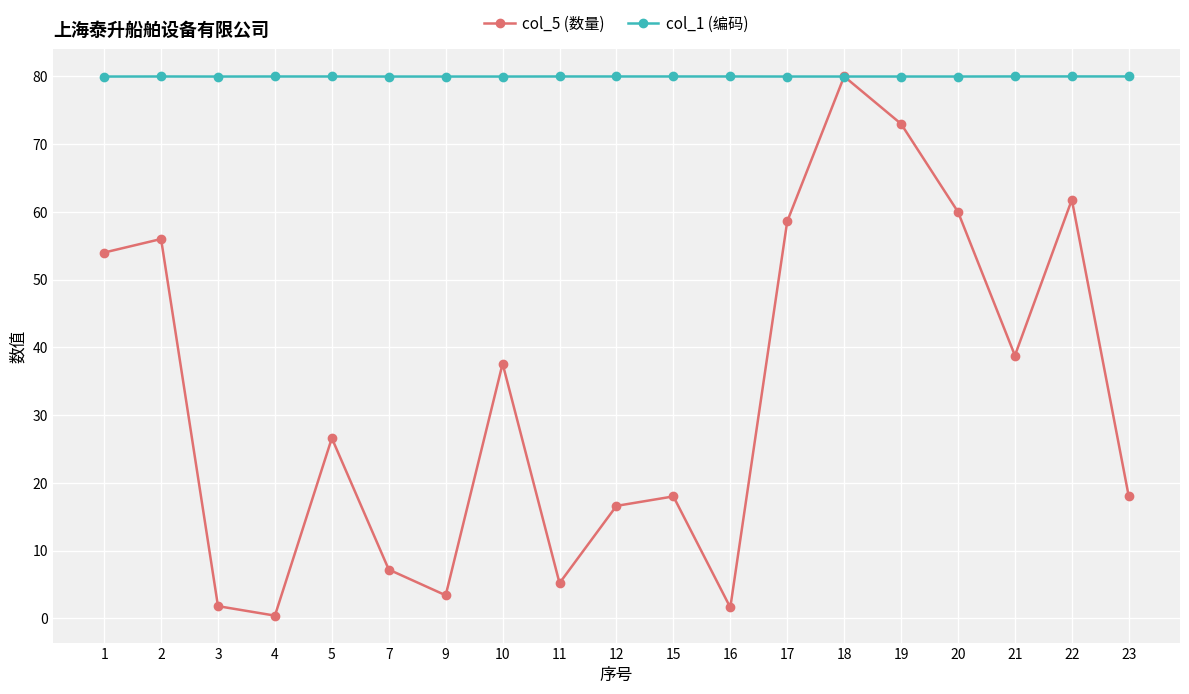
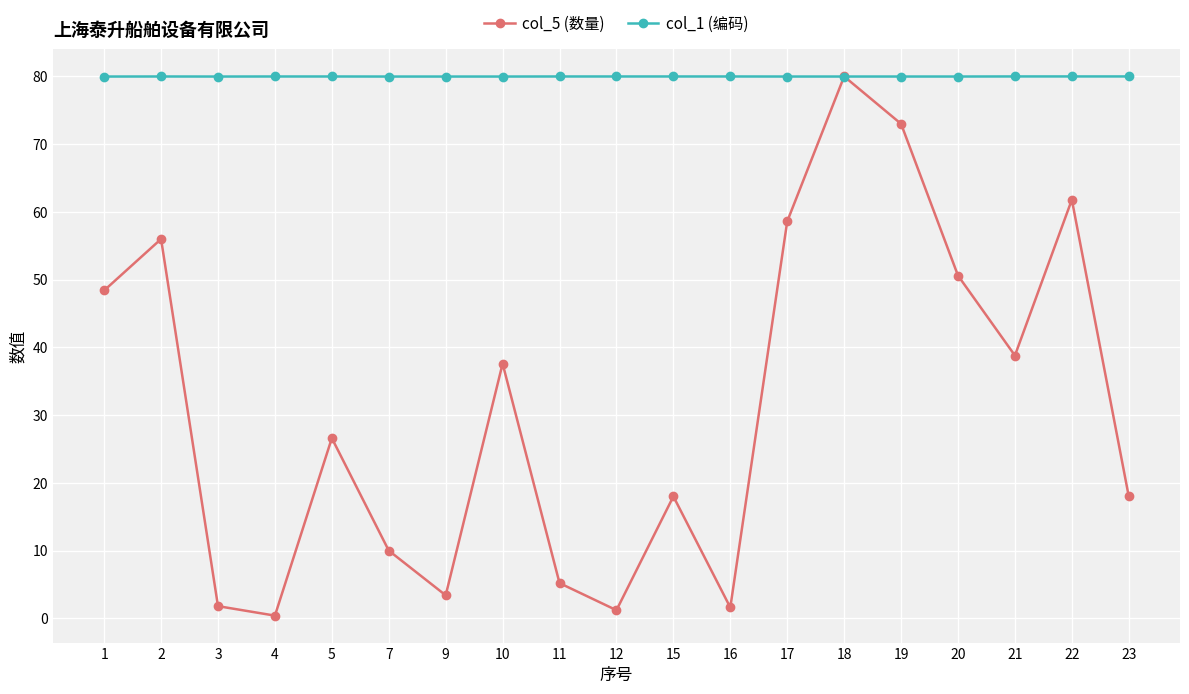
  {
    "col_5 (数量)": {
-     "1": 54,
+     "1": 48,
      "2": 56,
      "3": 2,
      "4": 0,
      "5": 27,
-     "7": 7,
+     "7": 10,
      "9": 3,
      "10": 38,
      "11": 5,
-     "12": 17,
+     "12": 1,
      "15": 18,
      "16": 2,
      "17": 59,
      "19": 73,
-     "20": 60,
+     "20": 51,
      "21": 39,
      "22": 62,
      "23": 18
    },
    "col_1 (编码)": {
      "1": 80,
      "2": 80,
      "3": 80,
      "4": 80,
      "5": 80,
      "7": 80,
      "9": 80,
      "10": 80,
      "11": 80,
      "12": 80,
      "15": 80,
      "16": 80,
      "17": 80,
      "19": 80,
      "20": 80,
      "21": 80,
      "22": 80,
      "23": 80
    }
  }
